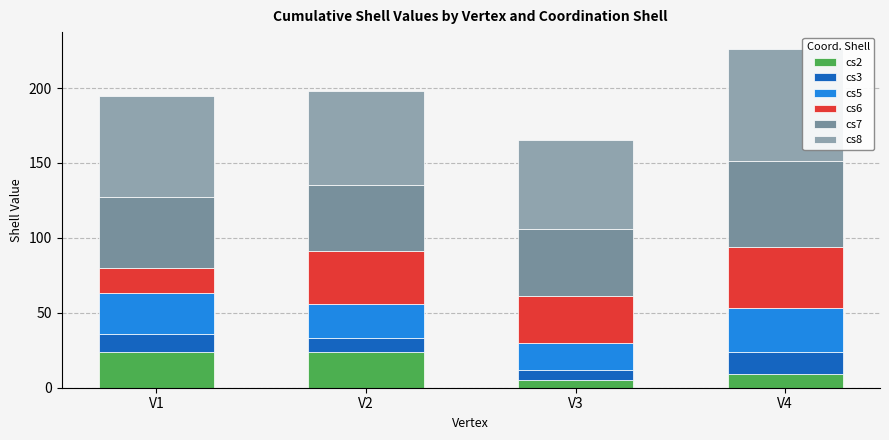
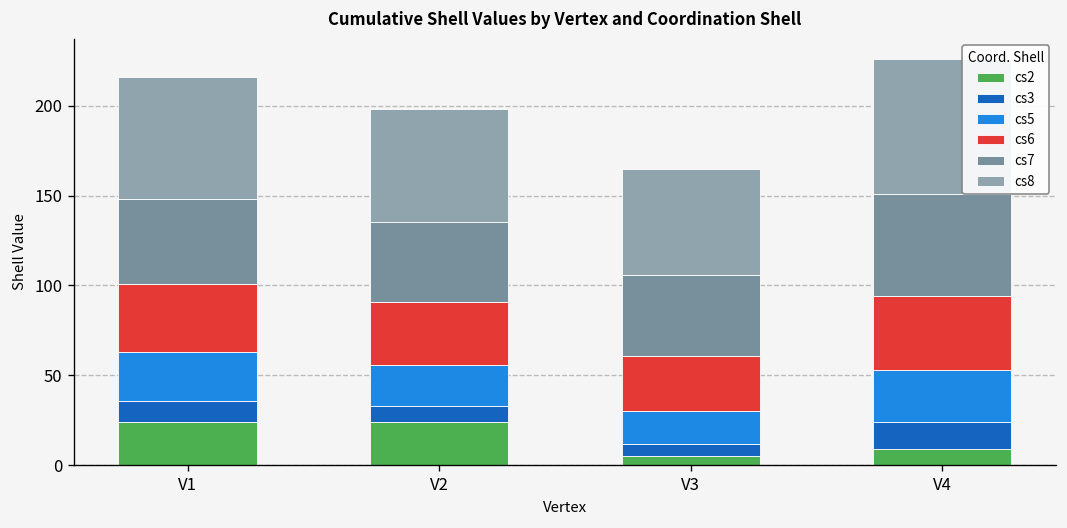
  {
    "cs2": {
      "V1": 24,
      "V2": 24,
      "V3": 5,
      "V4": 9
    },
    "cs6": {
-     "V1": 17,
+     "V1": 38,
      "V2": 35,
      "V3": 31,
      "V4": 41
    }
  }
